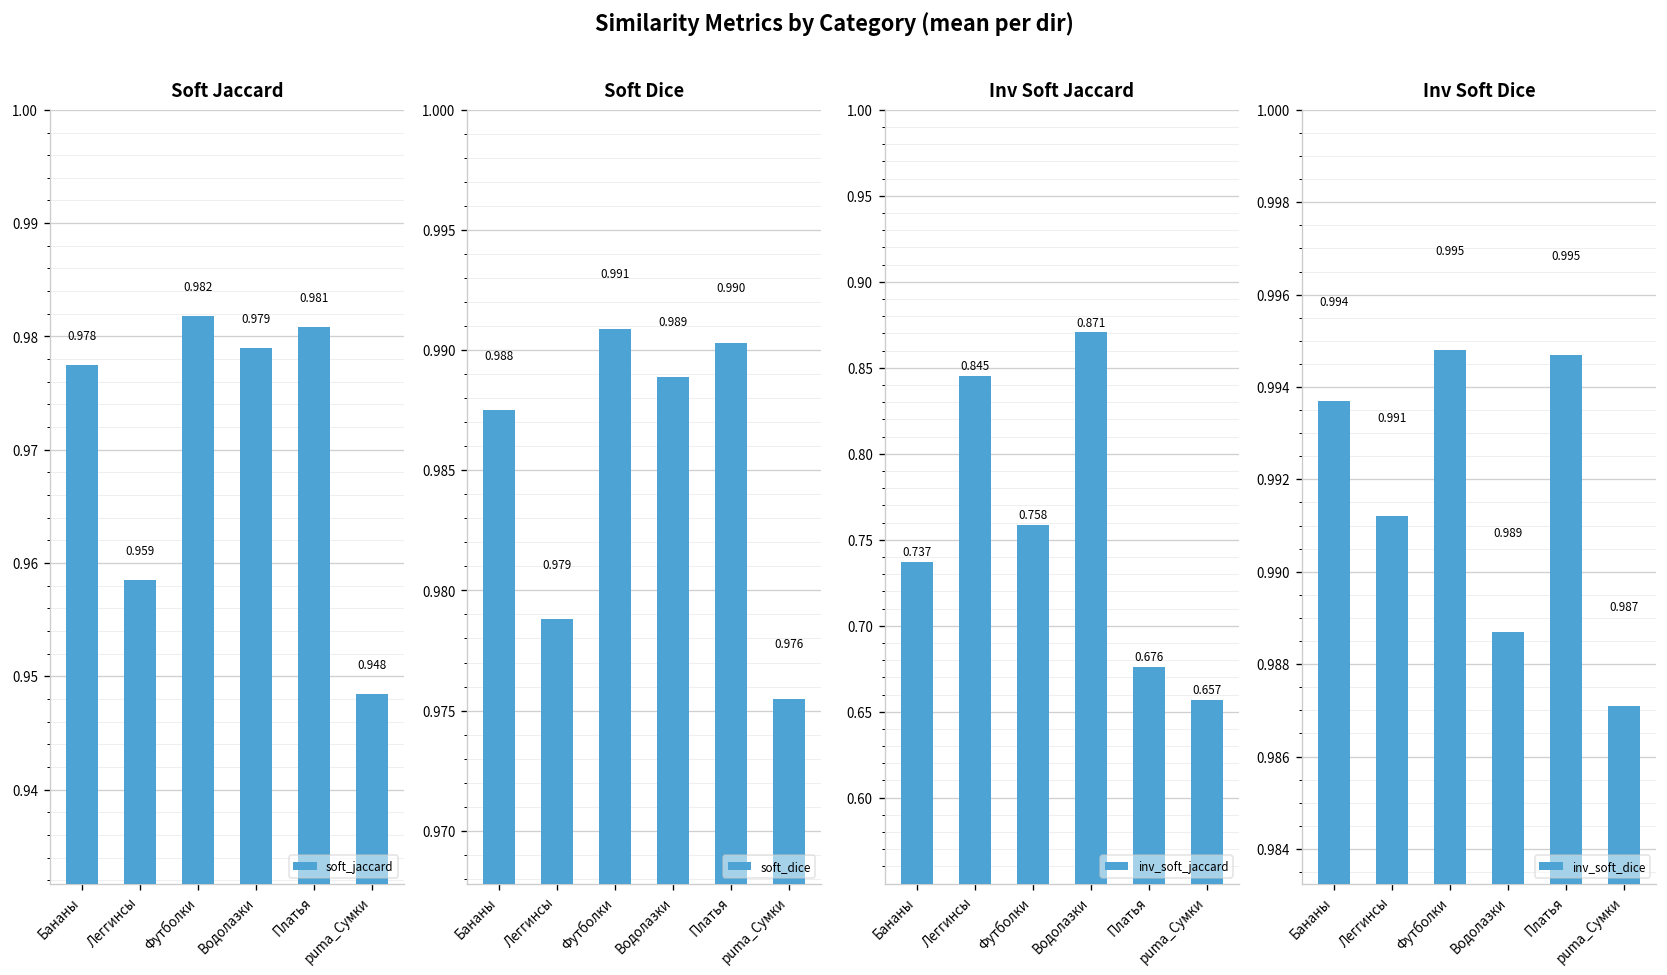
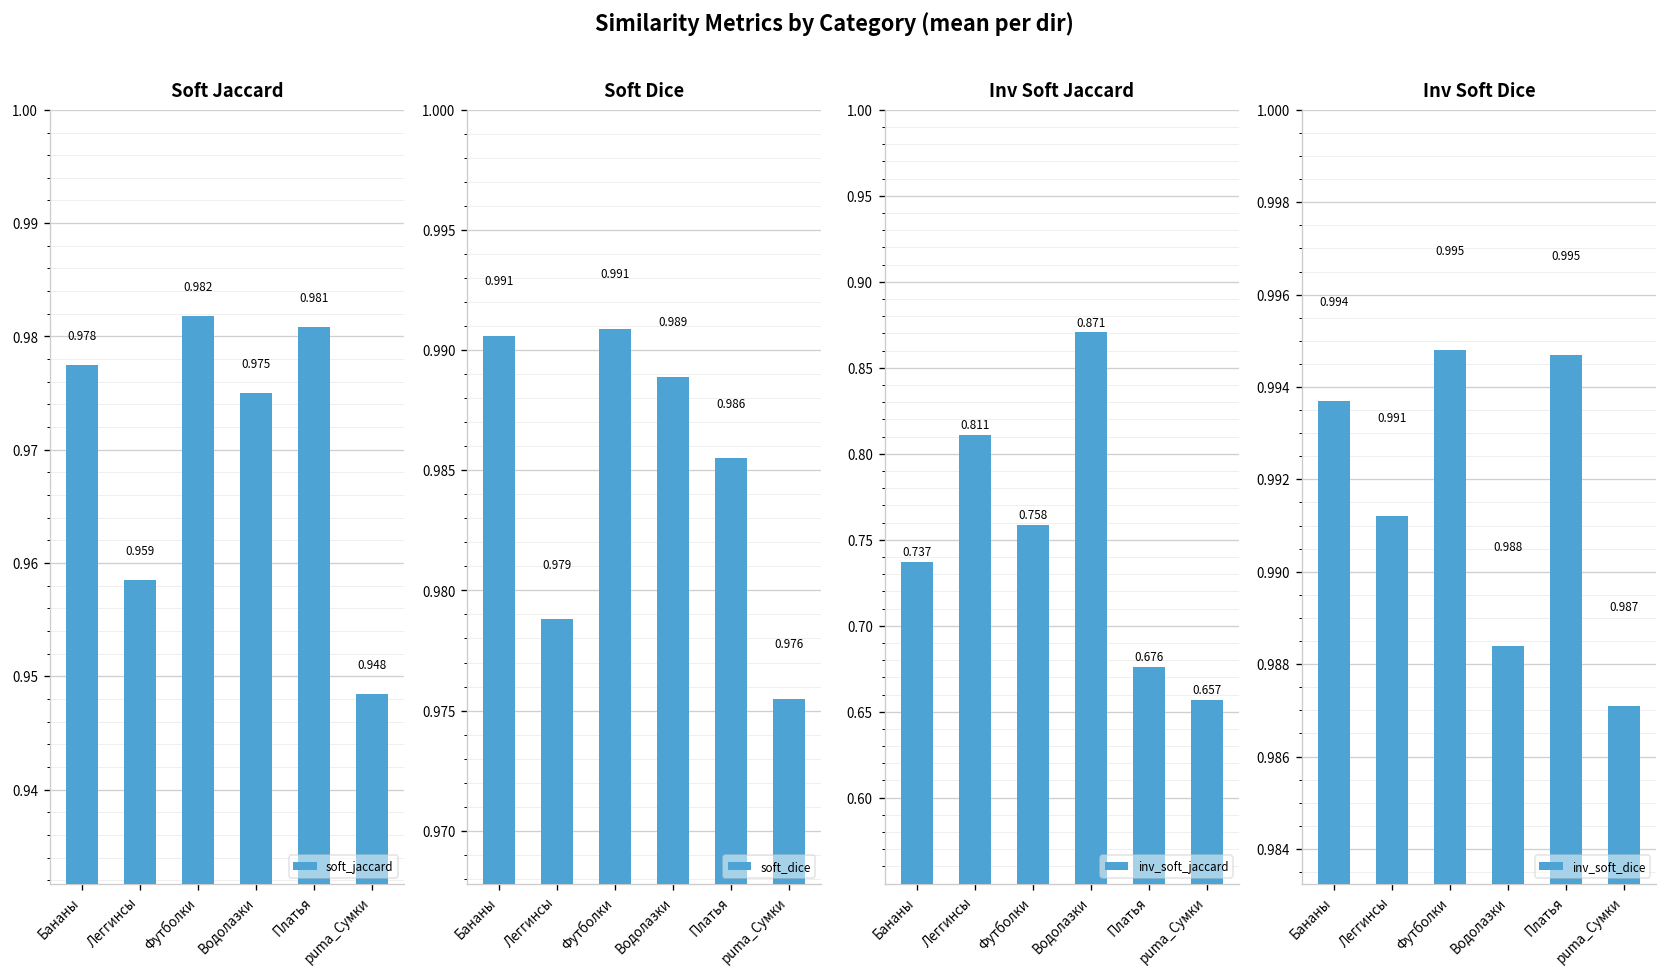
  {
    "Soft Jaccard": {
      "Бананы": 0.978,
      "Леггинсы": 0.959,
      "Футболки": 0.982,
-     "Водолазки": 0.979,
+     "Водолазки": 0.975,
      "Платья": 0.981,
      "puma_Сумки": 0.948
    },
    "Soft Dice": {
-     "Бананы": 0.988,
-     "Платья": 0.990
+     "Бананы": 0.991,
+     "Платья": 0.986
    },
    "Inv Soft Jaccard": {
      "Бананы": 0.737,
-     "Леггинсы": 0.845,
+     "Леггинсы": 0.811,
      "Футболки": 0.758,
      "Водолазки": 0.871,
      "Платья": 0.676,
      "puma_Сумки": 0.657
    },
    "Inv Soft Dice": {
-     "Водолазки": 0.989
+     "Водолазки": 0.988
    }
  }
